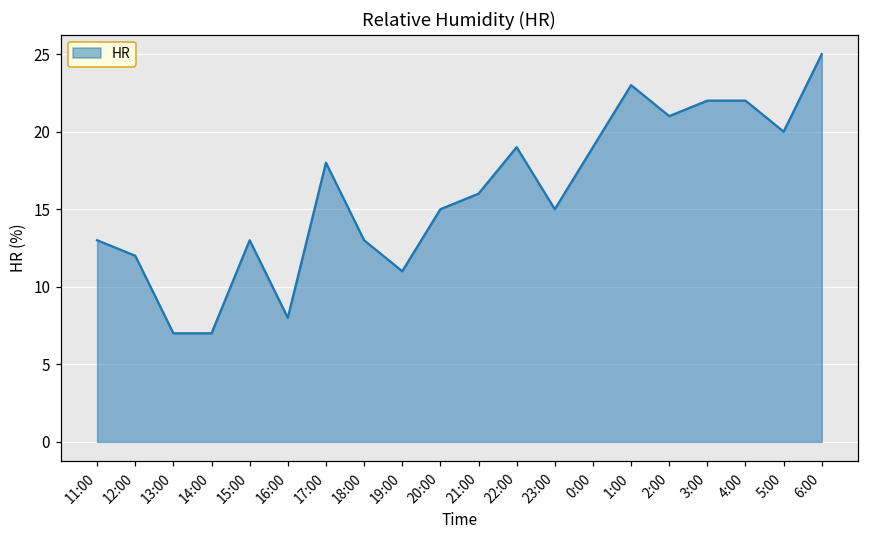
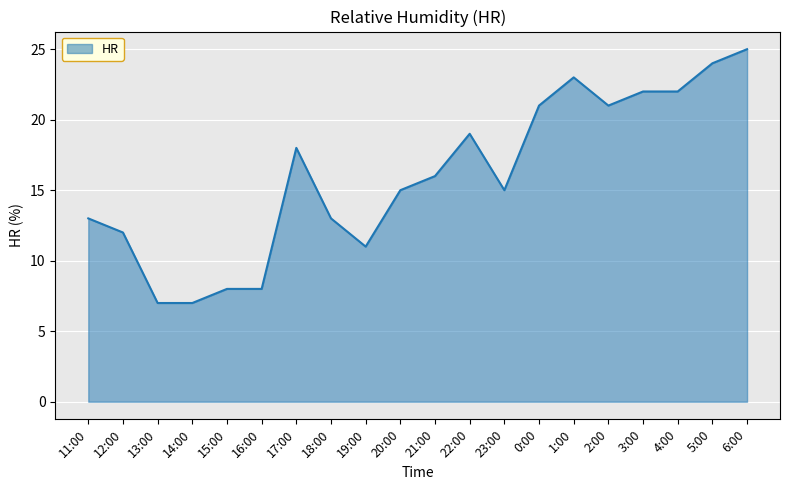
  {
    "11:00": 13,
    "12:00": 12,
    "13:00": 7,
    "14:00": 7,
-   "15:00": 13,
+   "15:00": 8,
    "16:00": 8,
    "17:00": 18,
    "18:00": 13,
    "19:00": 11,
    "20:00": 15,
    "21:00": 16,
    "22:00": 19,
    "23:00": 15,
-   "0:00": 19,
+   "0:00": 21,
    "1:00": 23,
    "2:00": 21,
    "3:00": 22,
    "4:00": 22,
-   "5:00": 20,
+   "5:00": 24,
    "6:00": 25
  }
